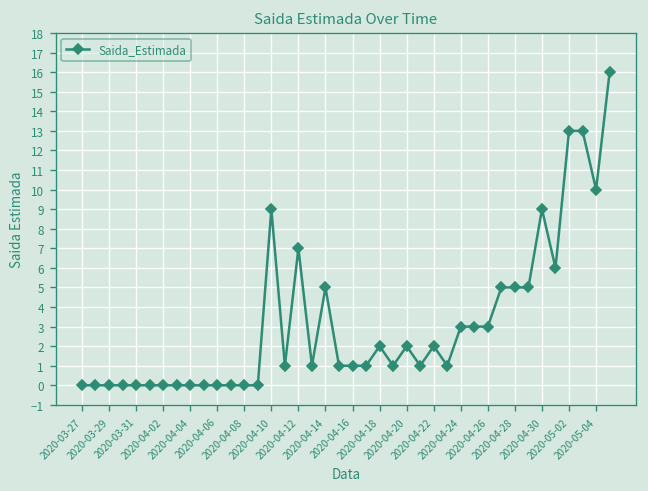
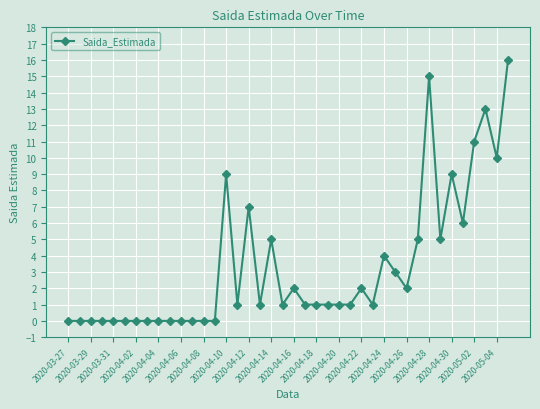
  {
    "2020-03-27": 0,
    "2020-03-29": 0,
    "2020-03-31": 0,
    "2020-04-02": 0,
    "2020-04-04": 0,
    "2020-04-06": 0,
    "2020-04-08": 0,
    "2020-04-10": 9,
    "2020-04-12": 7,
    "2020-04-14": 5,
-   "2020-04-16": 1,
-   "2020-04-18": 2,
-   "2020-04-20": 2,
+   "2020-04-16": 2,
+   "2020-04-18": 1,
+   "2020-04-20": 1,
    "2020-04-22": 2,
-   "2020-04-24": 3,
-   "2020-04-26": 3,
-   "2020-04-28": 5,
+   "2020-04-24": 4,
+   "2020-04-26": 2,
+   "2020-04-28": 15,
    "2020-04-30": 9,
-   "2020-05-02": 13,
+   "2020-05-02": 11,
    "2020-05-04": 10
  }
